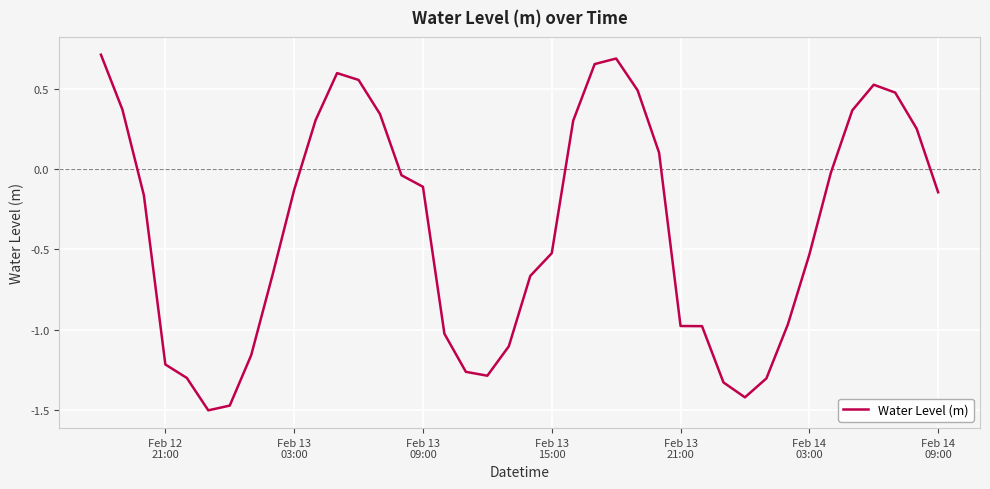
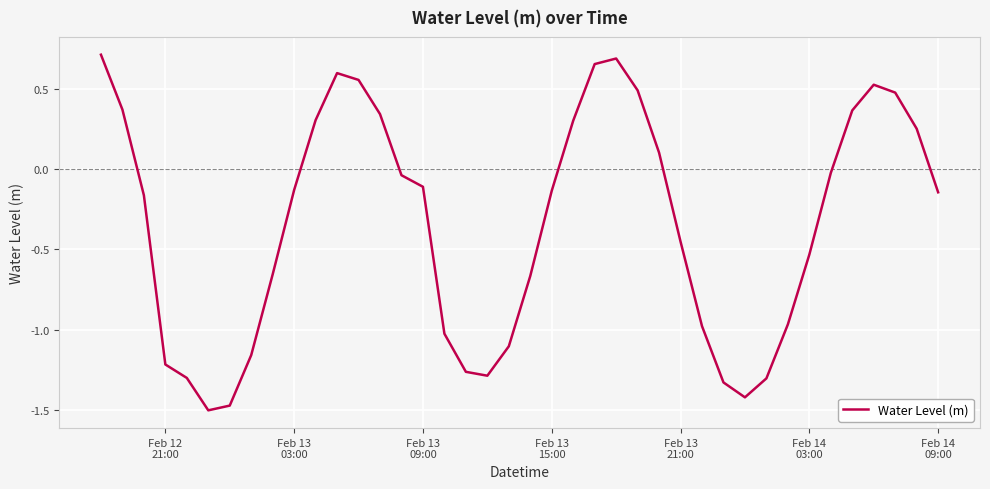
  {
    "Feb 12 21:00": -1.22,
    "Feb 13 03:00": -0.13,
    "Feb 13 09:00": -0.11,
-   "Feb 13 15:00": -0.52,
-   "Feb 13 21:00": -0.98,
+   "Feb 13 15:00": -0.14,
+   "Feb 13 21:00": -0.45,
    "Feb 14 03:00": -0.53,
    "Feb 14 09:00": -0.15
  }
